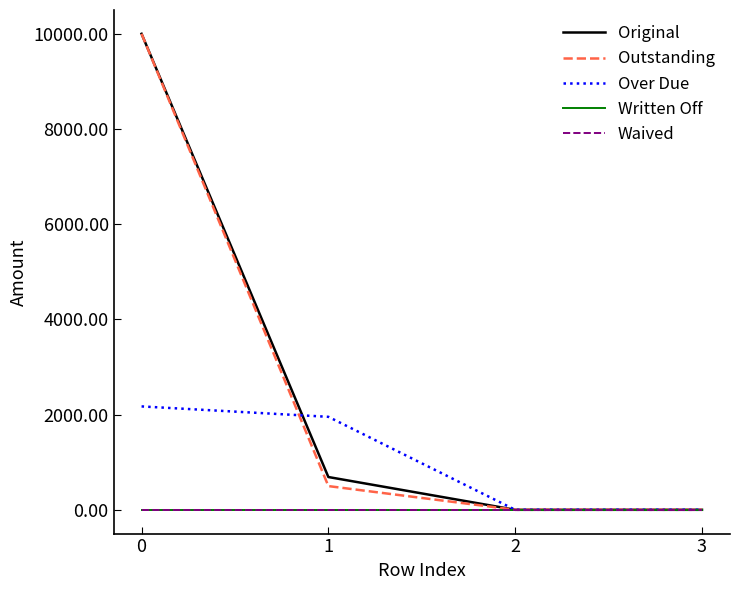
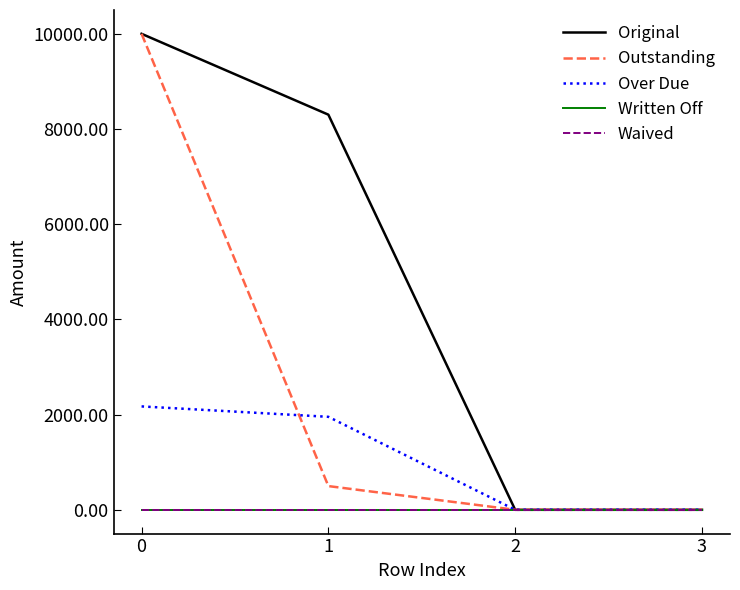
  {
    "Original": {
-     "1": 700
+     "1": 8300
    },
    "Outstanding": {
      "1": 500
    },
    "Over Due": {
      "0": 2200,
      "1": 2000
    },
    "Waived": {
      "0": 0,
      "1": 0
    }
  }
